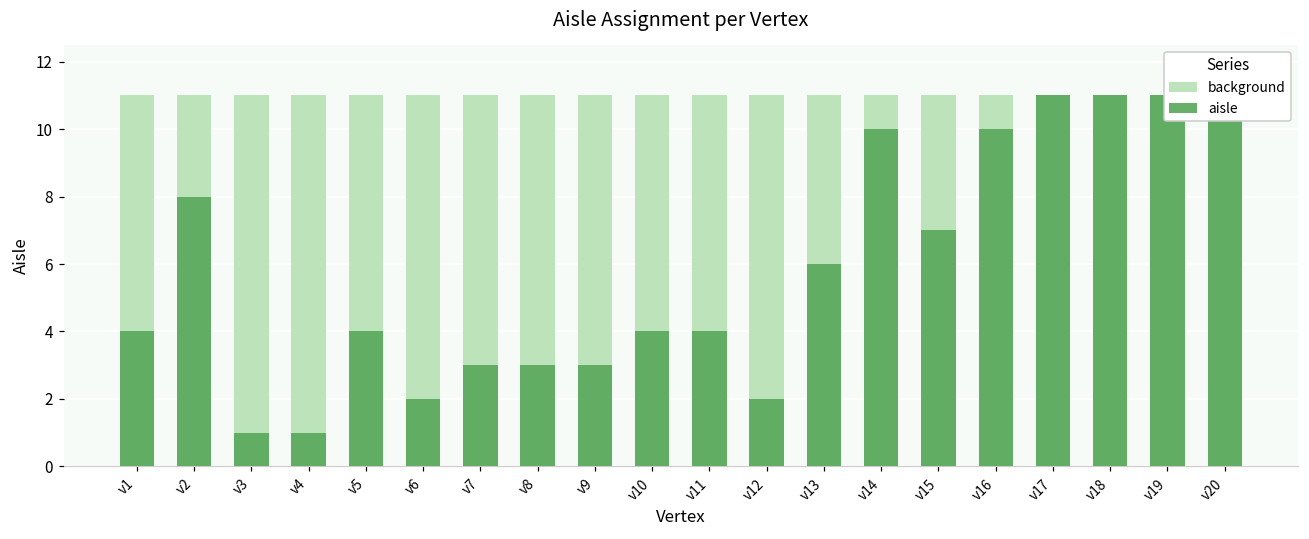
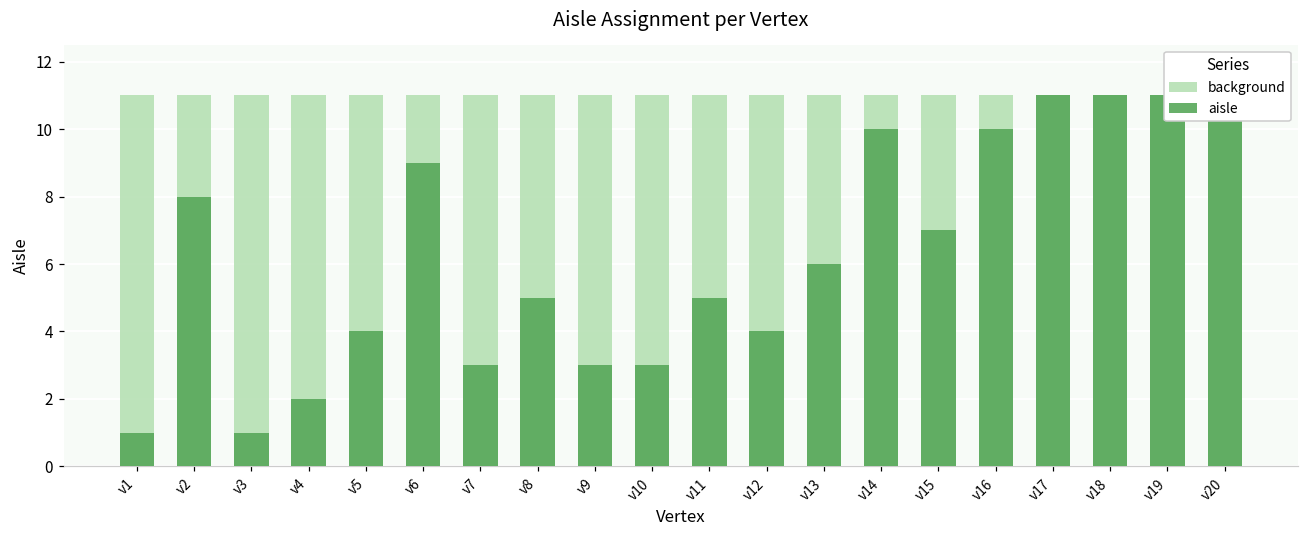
  {
    "background": {
      "v1": 11,
      "v2": 11,
      "v3": 11,
      "v4": 11,
      "v5": 11,
      "v6": 11,
      "v7": 11,
      "v8": 11,
      "v9": 11,
      "v10": 11,
      "v11": 11,
      "v12": 11,
      "v13": 11,
      "v14": 11,
      "v15": 11,
      "v16": 11,
      "v17": 11,
      "v18": 11
    },
    "aisle": {
-     "v1": 4,
-     "v4": 1,
-     "v6": 2,
-     "v8": 3,
-     "v10": 4,
-     "v11": 4,
-     "v12": 2,
+     "v1": 1,
+     "v4": 2,
+     "v6": 9,
+     "v8": 5,
+     "v10": 3,
+     "v11": 5,
+     "v12": 4,
      "v17": 11,
      "v18": 11
    }
  }
